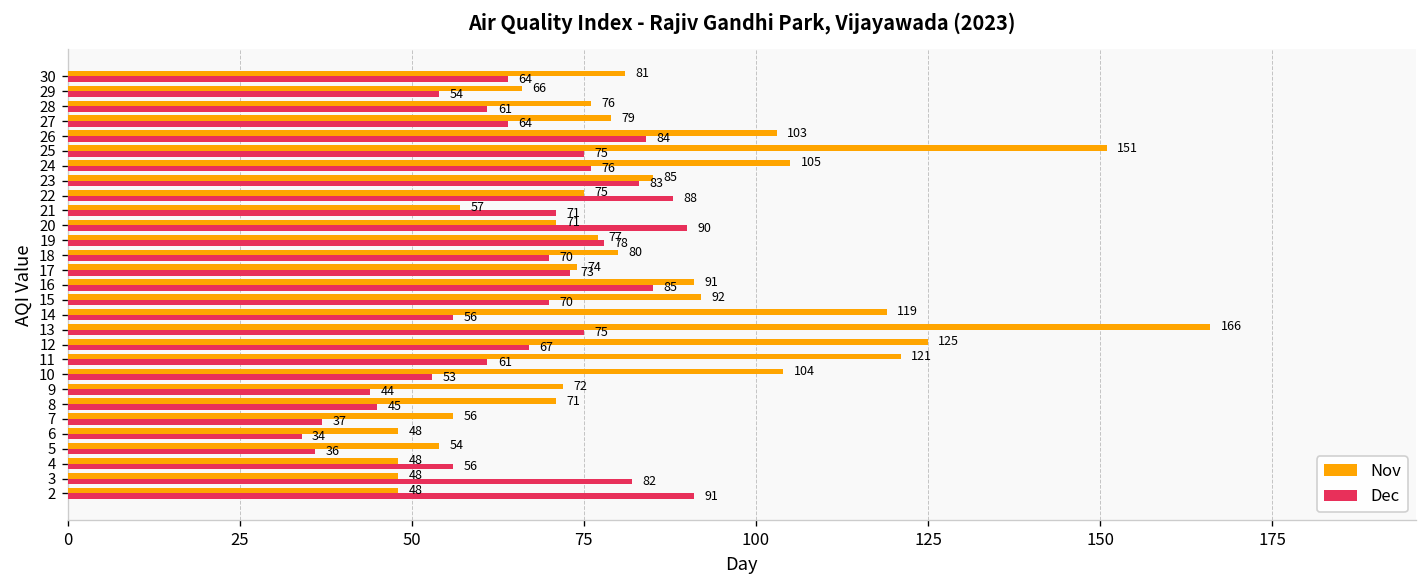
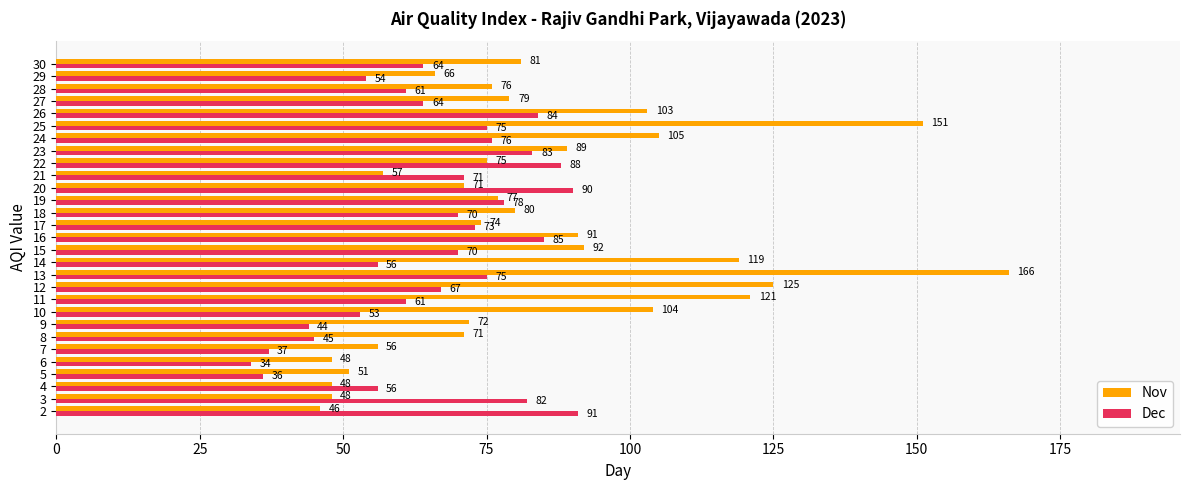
  {
    "Nov": {
      "30": 81,
      "29": 66,
      "28": 76,
      "27": 79,
      "26": 103,
      "25": 151,
      "24": 105,
-     "23": 85,
+     "23": 89,
      "22": 75,
      "21": 57,
      "18": 80,
      "16": 91,
      "15": 92,
      "14": 119,
      "13": 166,
      "12": 125,
      "11": 121,
      "10": 104,
      "9": 72,
      "8": 71,
      "7": 56,
      "6": 48,
-     "5": 54,
+     "5": 51,
      "4": 48,
      "3": 48,
-     "2": 48
+     "2": 46
    },
    "Dec": {
      "30": 64,
      "29": 54,
      "28": 61,
      "27": 64,
      "26": 84,
      "25": 75,
      "24": 76,
      "23": 83,
      "22": 88,
      "20": 90,
      "18": 70,
      "16": 85,
      "15": 70,
      "14": 56,
      "13": 75,
      "12": 67,
      "11": 61,
      "10": 53,
      "9": 44,
      "8": 45,
      "7": 37,
      "6": 34,
      "5": 36,
      "4": 56,
      "3": 82,
      "2": 91
    }
  }
